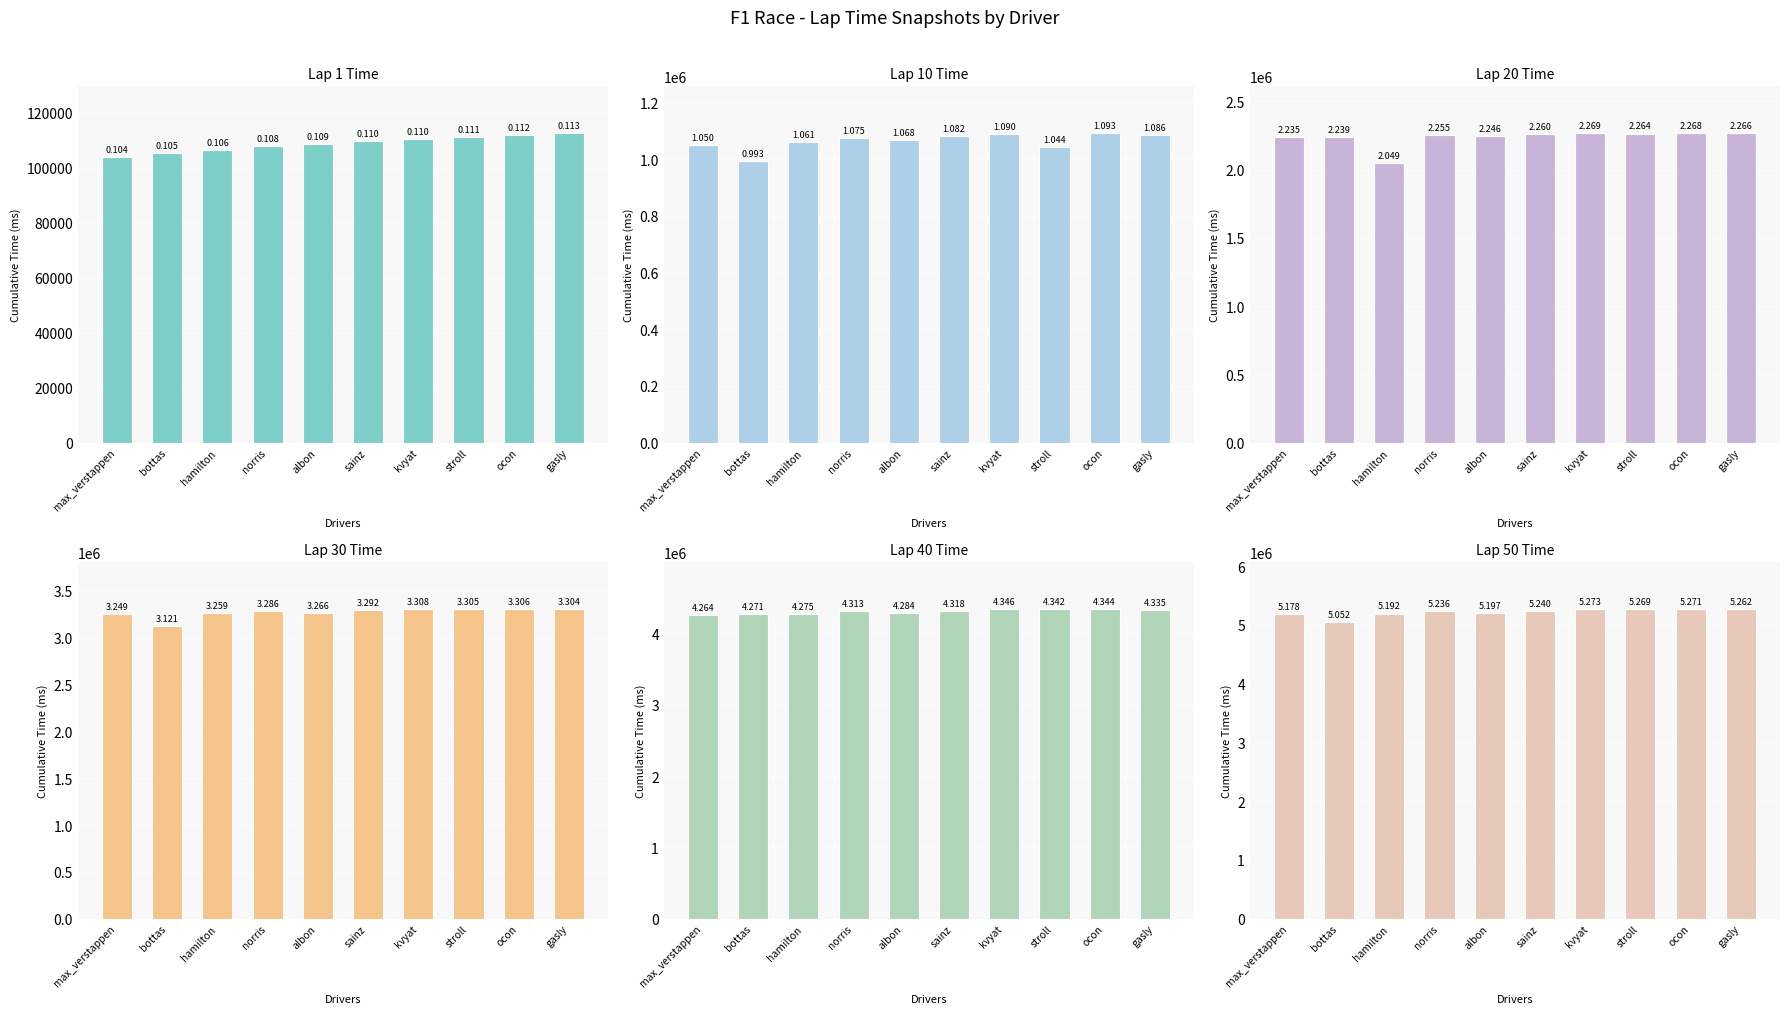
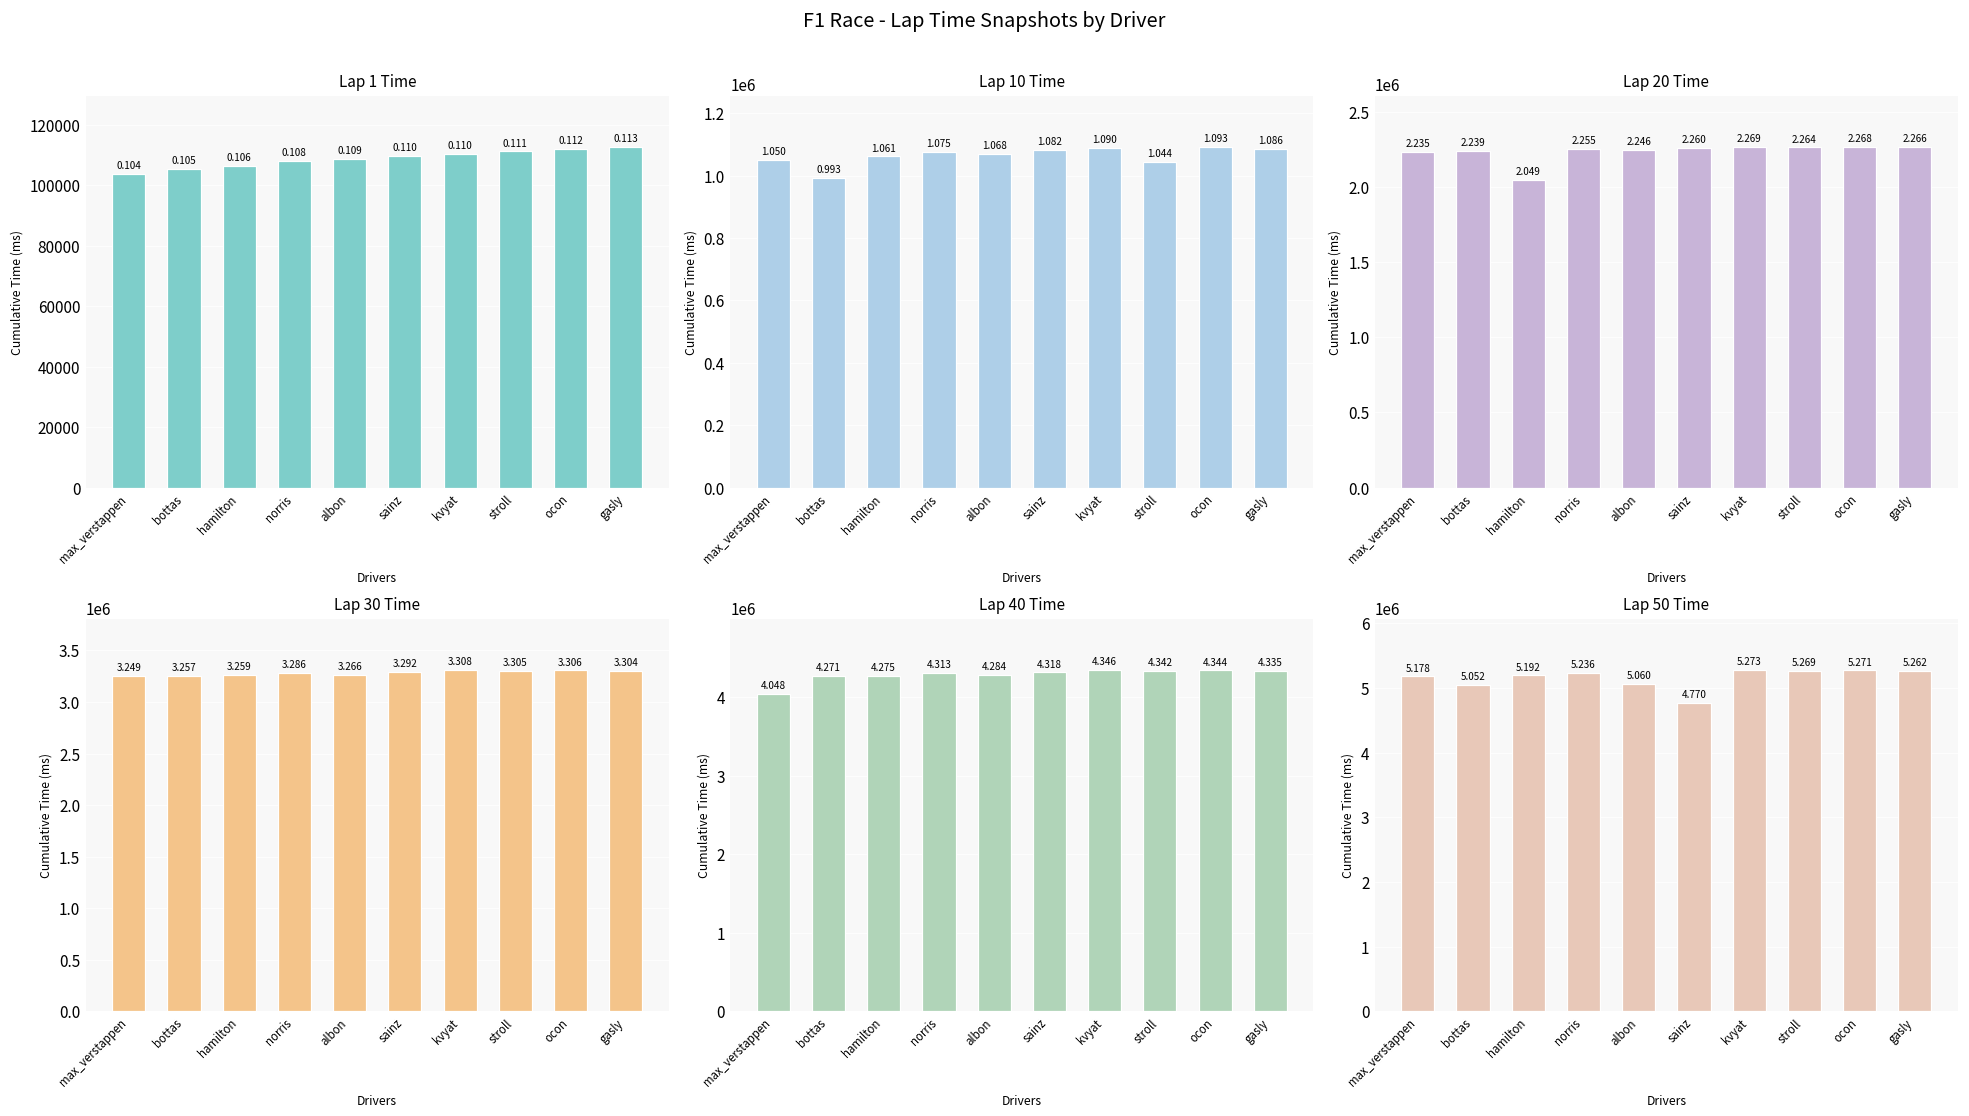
  {
    "Lap 30 Time": {
-     "bottas": 3.121
+     "bottas": 3.257
    },
    "Lap 40 Time": {
-     "max_verstappen": 4.264
+     "max_verstappen": 4.048
    },
    "Lap 50 Time": {
-     "albon": 5.197,
-     "sainz": 5.240
+     "albon": 5.060,
+     "sainz": 4.770
    }
  }
